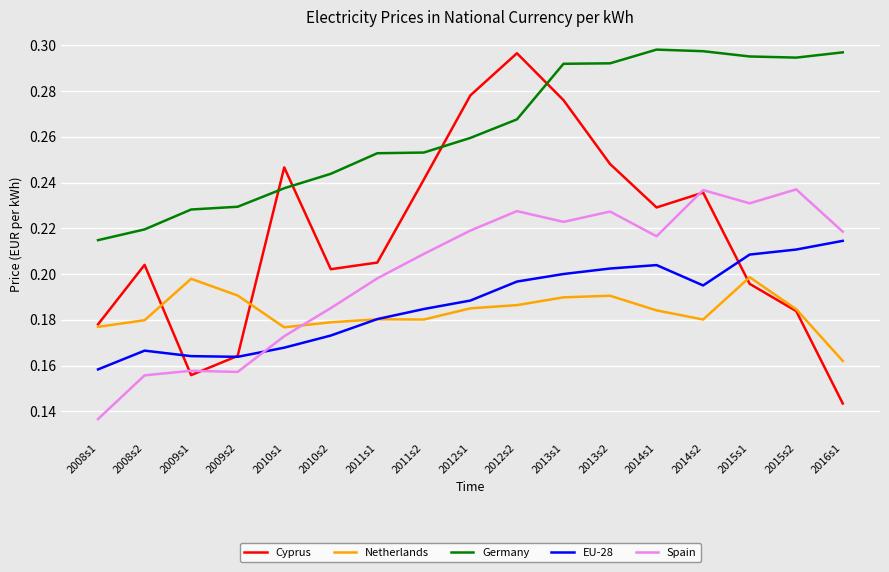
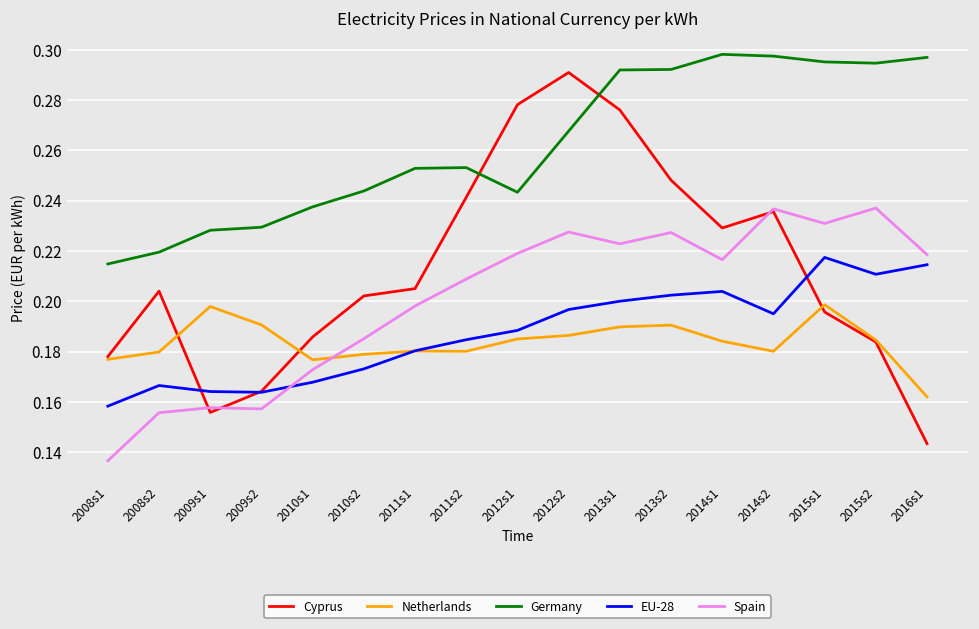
  {
    "Cyprus": {
      "2008s1": 0.178,
      "2008s2": 0.204,
      "2009s1": 0.156,
-     "2010s1": 0.247,
+     "2010s1": 0.186,
      "2010s2": 0.202,
      "2011s1": 0.205,
      "2011s2": 0.241,
      "2012s1": 0.278,
-     "2012s2": 0.297,
+     "2012s2": 0.291,
      "2013s1": 0.276,
      "2013s2": 0.248,
      "2014s1": 0.229,
      "2015s1": 0.196,
      "2016s1": 0.143
    },
    "Netherlands": {
      "2008s1": 0.177,
      "2008s2": 0.180,
      "2009s1": 0.198,
      "2009s2": 0.191,
      "2010s1": 0.177,
      "2010s2": 0.179,
      "2011s2": 0.180,
      "2012s1": 0.185,
      "2012s2": 0.186,
      "2013s1": 0.190,
      "2013s2": 0.191,
      "2014s1": 0.184,
      "2014s2": 0.180,
      "2015s1": 0.199,
      "2016s1": 0.162
    },
    "Germany": {
      "2008s1": 0.215,
      "2008s2": 0.220,
      "2009s1": 0.228,
      "2009s2": 0.229,
      "2010s1": 0.238,
      "2010s2": 0.244,
      "2011s1": 0.253,
      "2011s2": 0.253,
-     "2012s1": 0.260,
+     "2012s1": 0.243,
      "2012s2": 0.268,
      "2013s1": 0.292,
      "2013s2": 0.292,
      "2014s1": 0.298,
      "2014s2": 0.297,
      "2015s1": 0.295,
      "2015s2": 0.295,
      "2016s1": 0.297
    },
    "EU-28": {
      "2008s1": 0.158,
      "2008s2": 0.167,
      "2009s1": 0.164,
      "2010s1": 0.168,
      "2010s2": 0.173,
      "2011s2": 0.185,
      "2012s1": 0.188,
      "2012s2": 0.197,
      "2013s1": 0.200,
      "2013s2": 0.202,
      "2014s1": 0.204,
      "2014s2": 0.195,
-     "2015s1": 0.209,
+     "2015s1": 0.217,
      "2015s2": 0.211,
      "2016s1": 0.215
    },
    "Spain": {
      "2008s1": 0.137,
      "2008s2": 0.156,
      "2009s1": 0.158,
      "2009s2": 0.157,
      "2010s1": 0.173,
      "2010s2": 0.185,
      "2011s1": 0.198,
      "2011s2": 0.209,
      "2012s1": 0.219,
      "2012s2": 0.228,
      "2013s1": 0.223,
      "2013s2": 0.227,
      "2014s1": 0.217,
      "2015s1": 0.231,
      "2015s2": 0.237,
      "2016s1": 0.219
    }
  }
